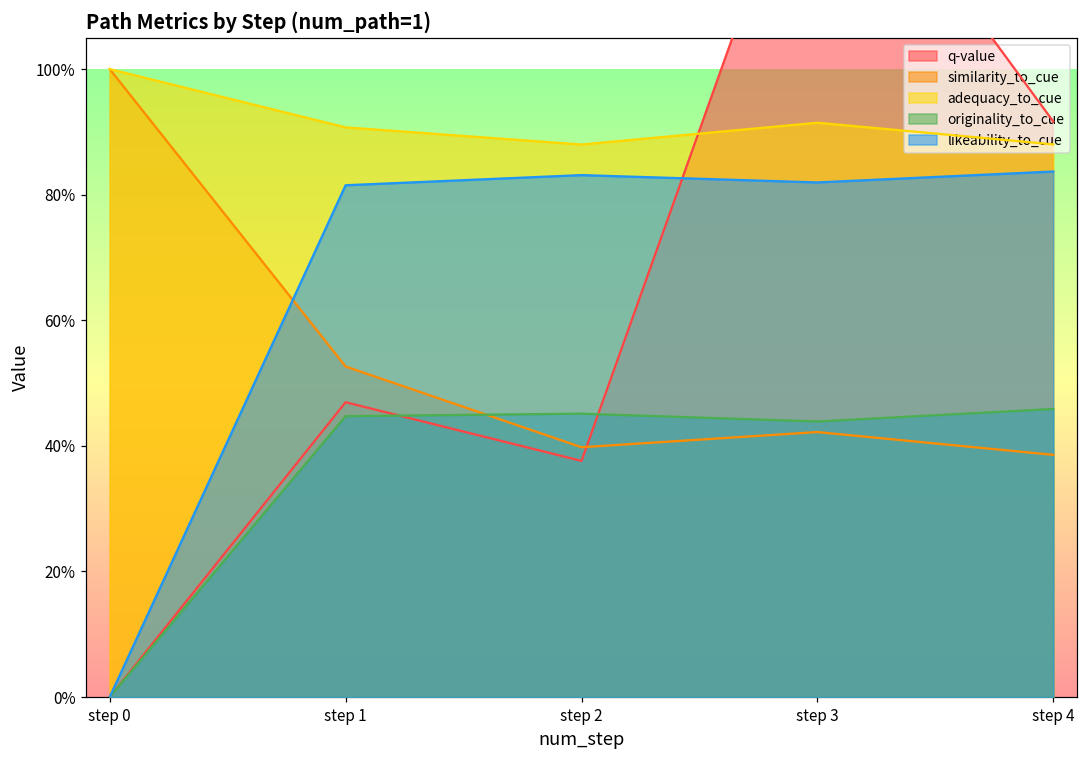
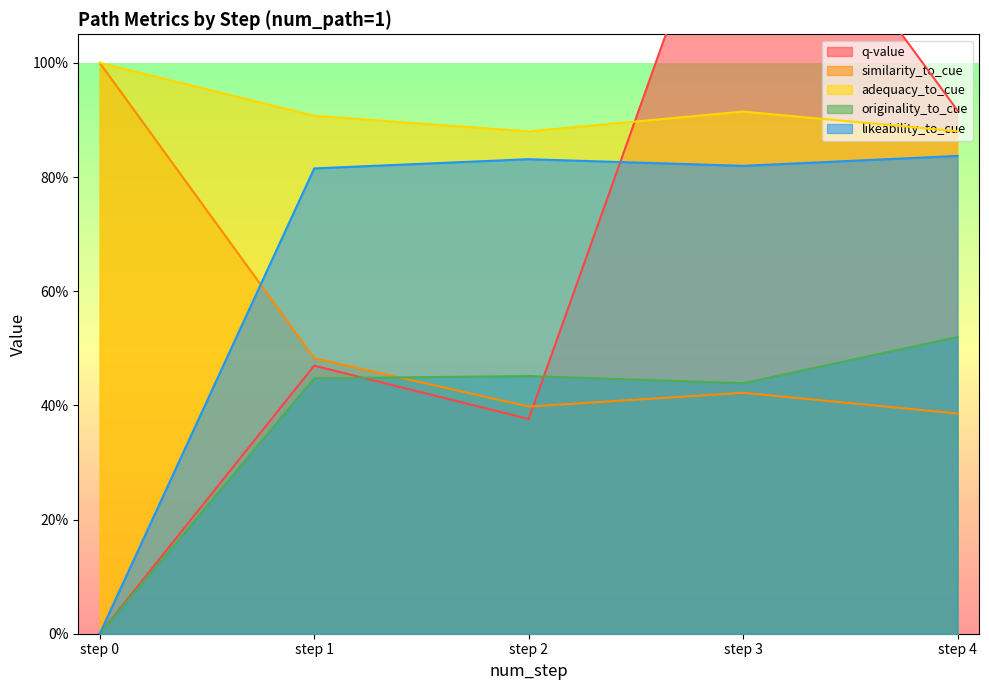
  {
    "q-value": {
      "step 1": "47%",
      "step 2": "38%"
    },
    "similarity_to_cue": {
-     "step 1": "53%",
+     "step 1": "48%",
      "step 2": "40%",
      "step 3": "42%",
      "step 4": "39%"
    },
    "adequacy_to_cue": {
      "step 1": "91%",
      "step 2": "88%",
      "step 3": "91%"
    },
    "originality_to_cue": {
      "step 1": "45%",
      "step 2": "45%",
      "step 3": "44%",
-     "step 4": "46%"
+     "step 4": "52%"
    },
    "likeability_to_cue": {
      "step 1": "82%",
      "step 2": "83%",
      "step 3": "82%",
      "step 4": "84%"
    }
  }
